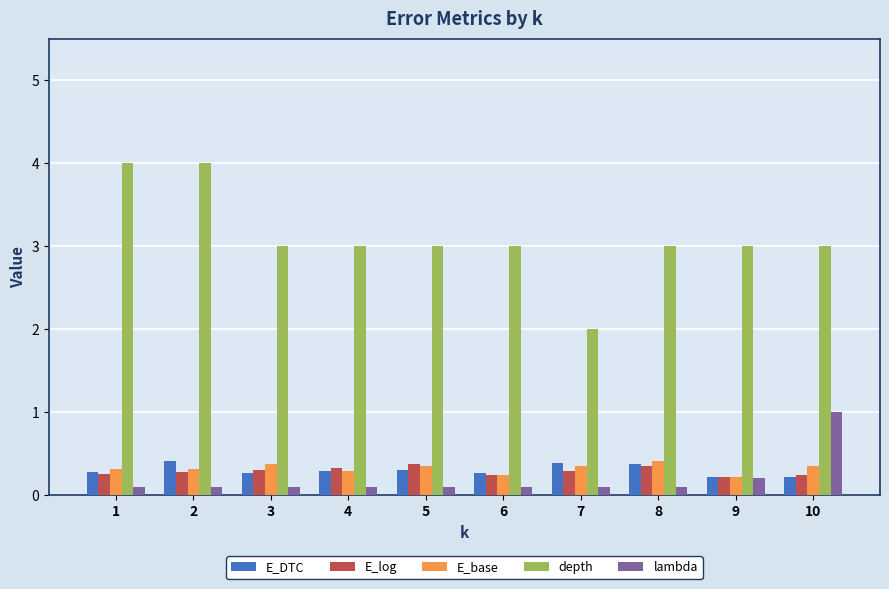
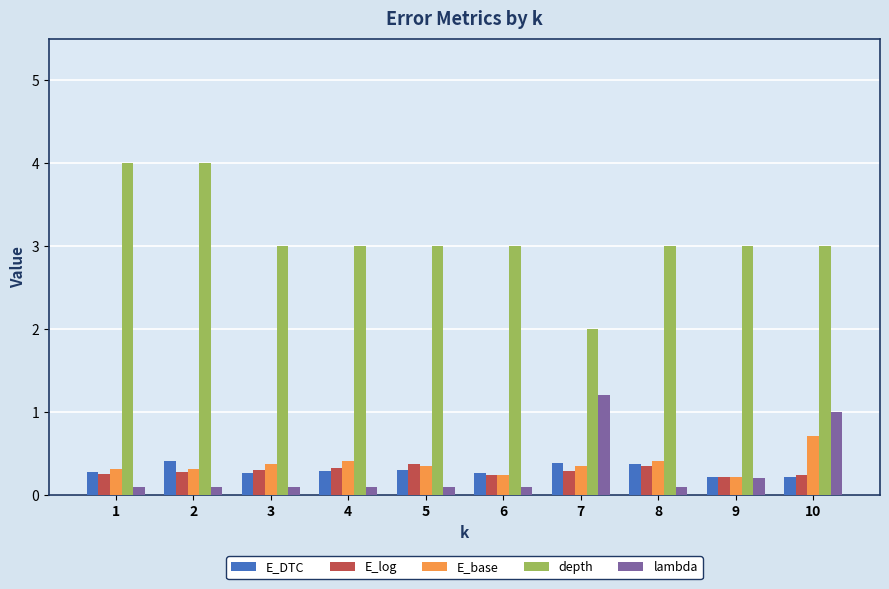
  {
    "E_DTC": {
      "1": 0.3,
      "2": 0.4,
      "3": 0.3,
      "4": 0.3,
      "5": 0.3,
      "6": 0.3,
      "7": 0.4,
      "8": 0.4,
      "9": 0.2,
      "10": 0.2
    },
    "E_log": {
      "1": 0.3,
      "2": 0.3,
      "3": 0.3,
      "4": 0.3,
      "5": 0.4,
      "6": 0.2,
      "7": 0.3,
      "8": 0.3,
      "9": 0.2,
      "10": 0.2
    },
    "E_base": {
      "1": 0.3,
      "2": 0.3,
      "3": 0.4,
-     "4": 0.3,
+     "4": 0.4,
      "5": 0.3,
      "6": 0.2,
      "7": 0.3,
      "8": 0.4,
      "9": 0.2,
-     "10": 0.3
+     "10": 0.7
    },
    "depth": {
      "1": 4.0,
      "2": 4.0,
      "3": 3.0,
      "4": 3.0,
      "5": 3.0,
      "6": 3.0,
      "7": 2.0,
      "8": 3.0,
      "9": 3.0,
      "10": 3.0
    },
    "lambda": {
      "1": 0.1,
      "2": 0.1,
      "3": 0.1,
      "4": 0.1,
      "5": 0.1,
      "6": 0.1,
-     "7": 0.1,
+     "7": 1.2,
      "8": 0.1,
      "9": 0.2,
      "10": 1.0
    }
  }
